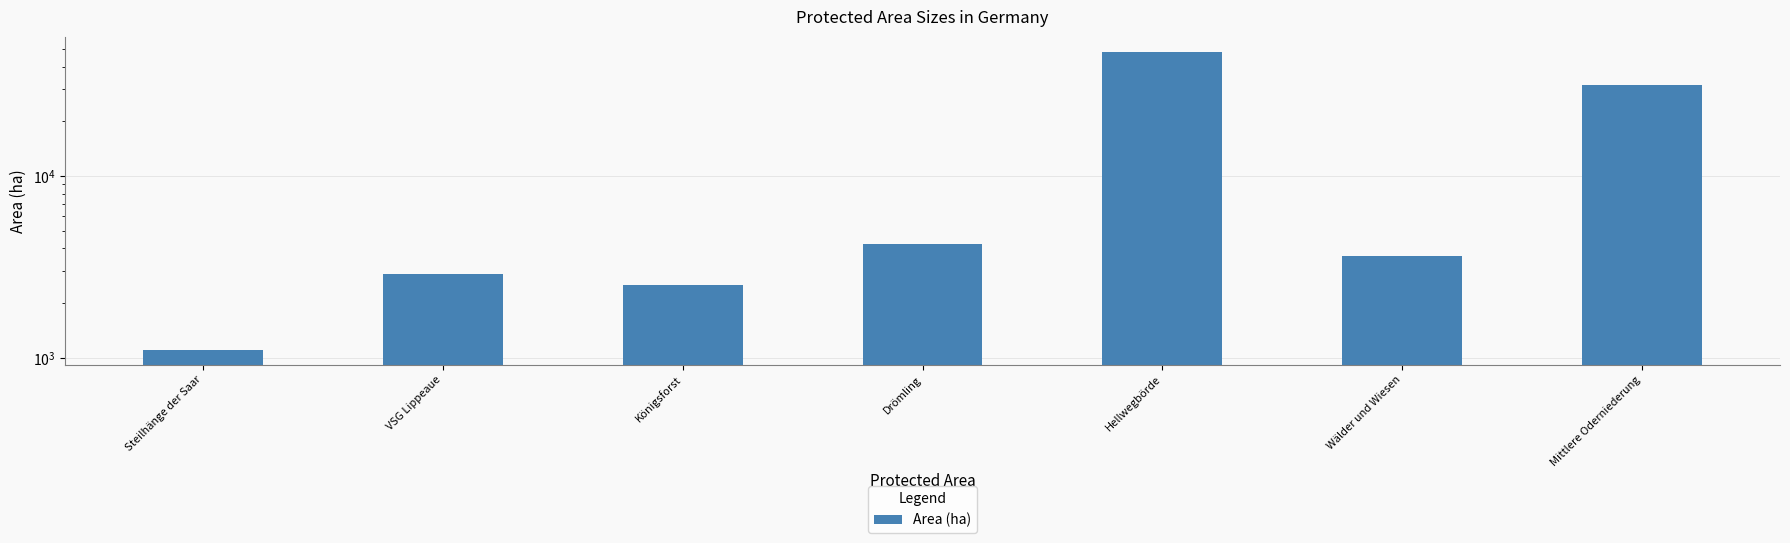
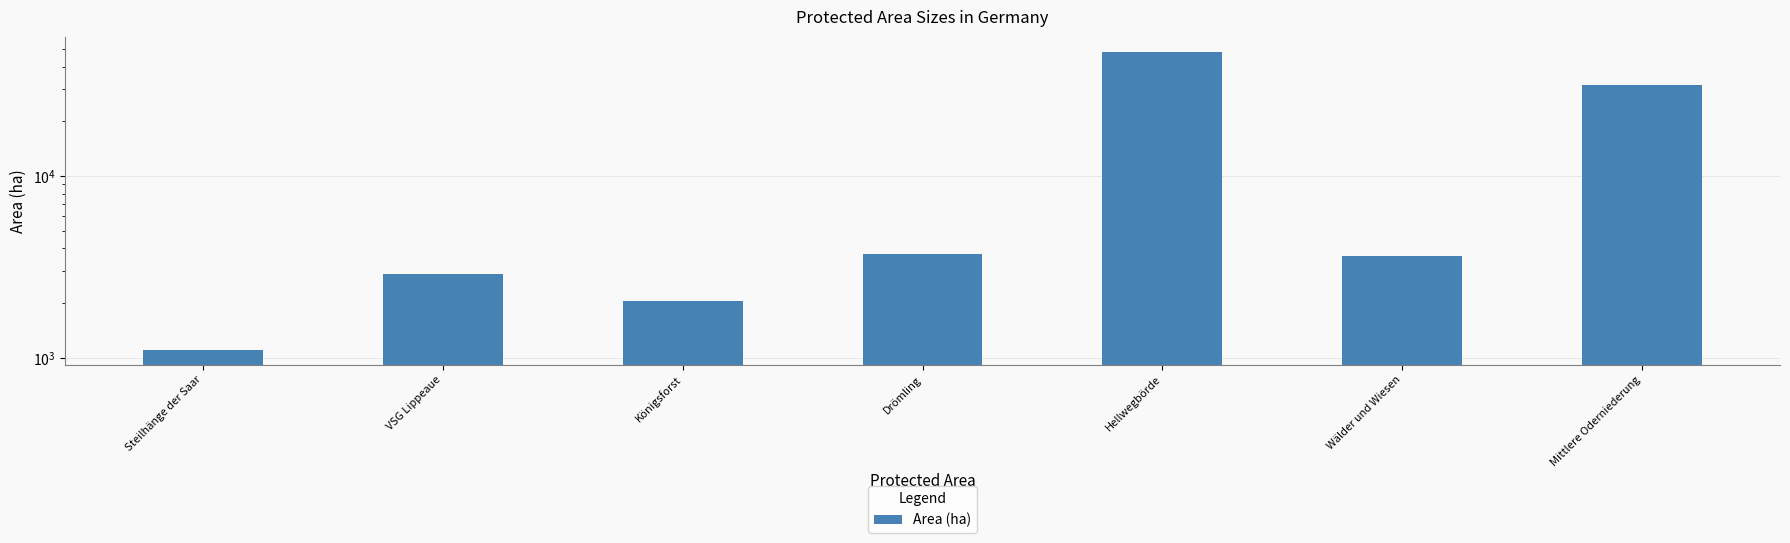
  {
    "Steilhänge der Saar": 1100,
    "VSG Lippeaue": 2900,
-   "Königsforst": 2500,
-   "Drömling": 4200,
+   "Königsforst": 2100,
+   "Drömling": 3700,
    "Hellwegbörde": 48000,
    "Wälder und Wiesen": 3600,
    "Mittlere Oderniederung": 32000
  }
